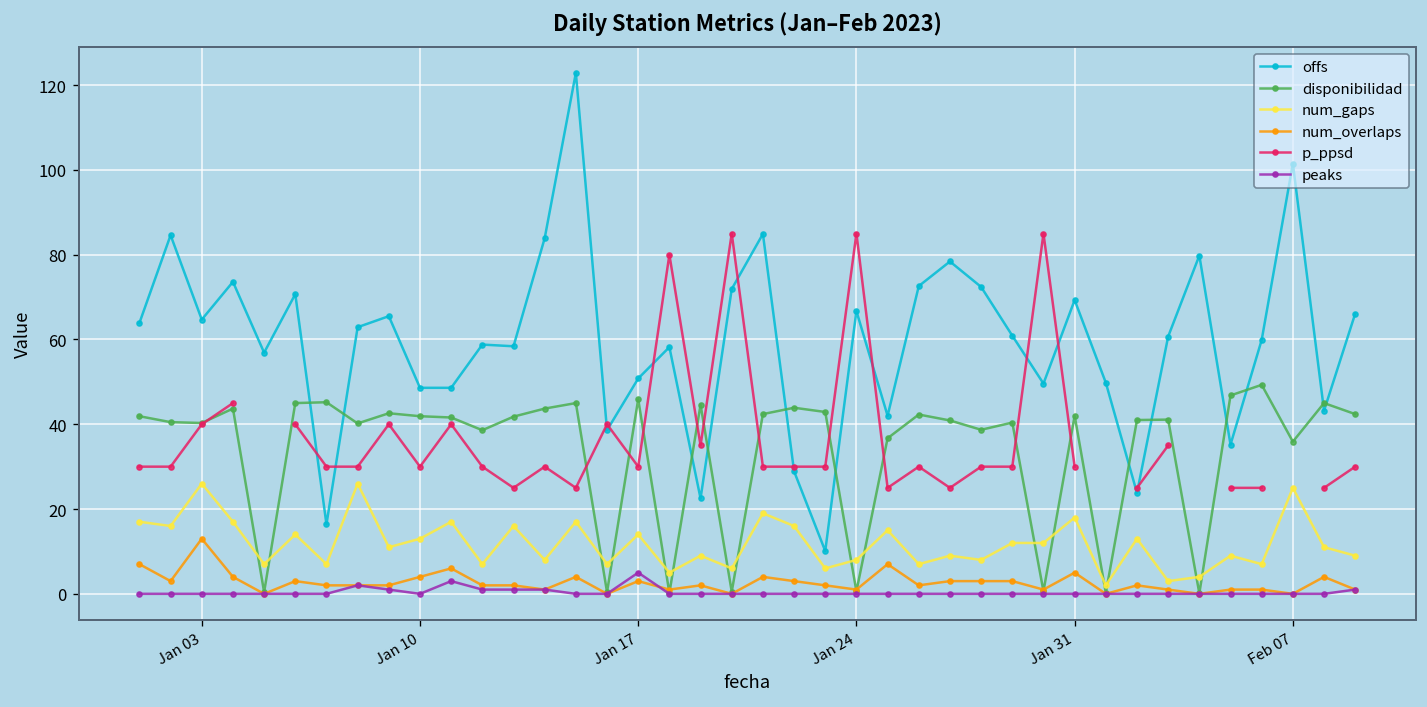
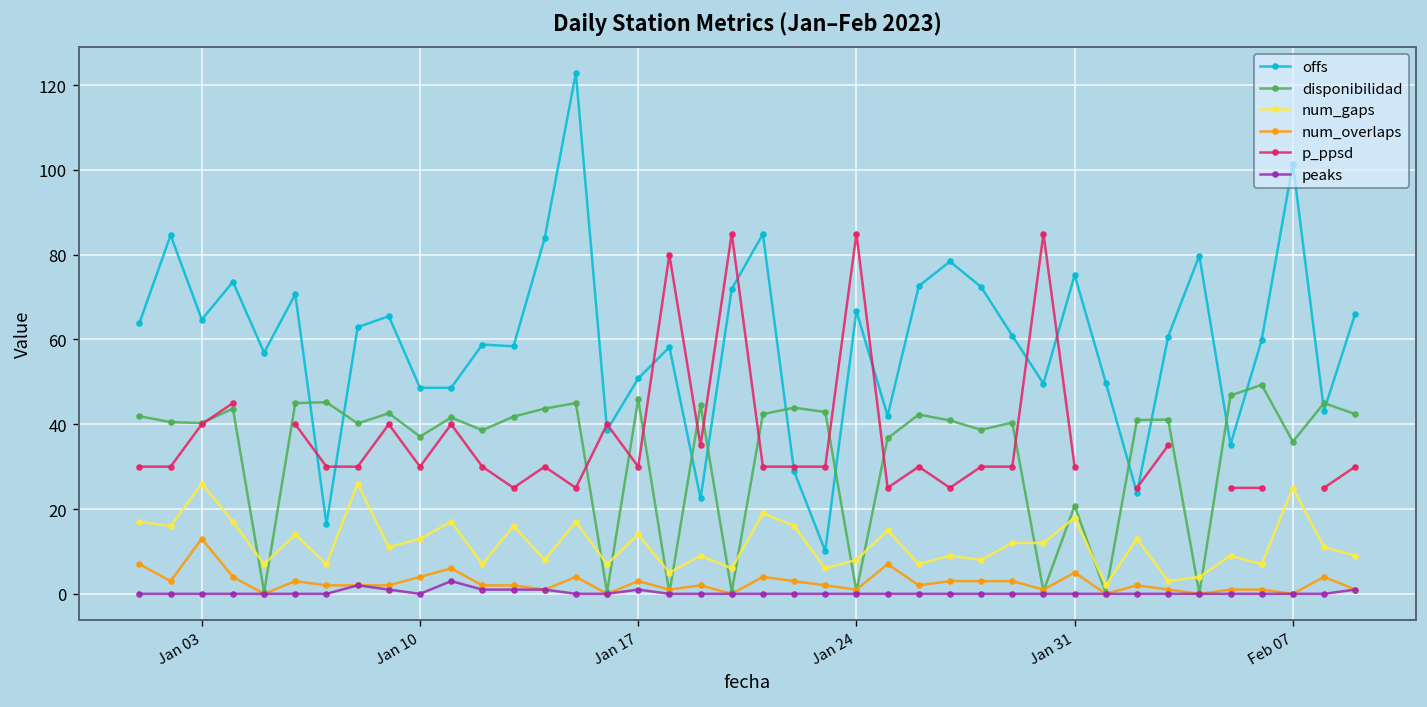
  {
    "offs": {
      "Jan 03": 65,
      "Jan 10": 49,
      "Jan 17": 51,
      "Jan 24": 67,
-     "Jan 31": 69
+     "Jan 31": 75
    },
    "disponibilidad": {
-     "Jan 10": 42,
+     "Jan 10": 37,
      "Jan 17": 46,
-     "Jan 31": 42,
+     "Jan 31": 21,
      "Feb 07": 36
    },
    "num_gaps": {
      "Jan 03": 26,
      "Jan 10": 13,
      "Jan 17": 14,
      "Jan 24": 8,
      "Jan 31": 18,
      "Feb 07": 25
    },
    "num_overlaps": {
      "Jan 03": 13,
      "Jan 10": 4,
      "Jan 17": 3,
      "Jan 31": 5
    },
    "p_ppsd": {
      "Jan 10": 30,
      "Jan 17": 30,
      "Jan 24": 85,
      "Jan 31": 30
    },
    "peaks": {
      "Jan 03": 0,
      "Jan 10": 0,
-     "Jan 17": 5,
+     "Jan 17": 1,
      "Jan 31": 0
    }
  }
